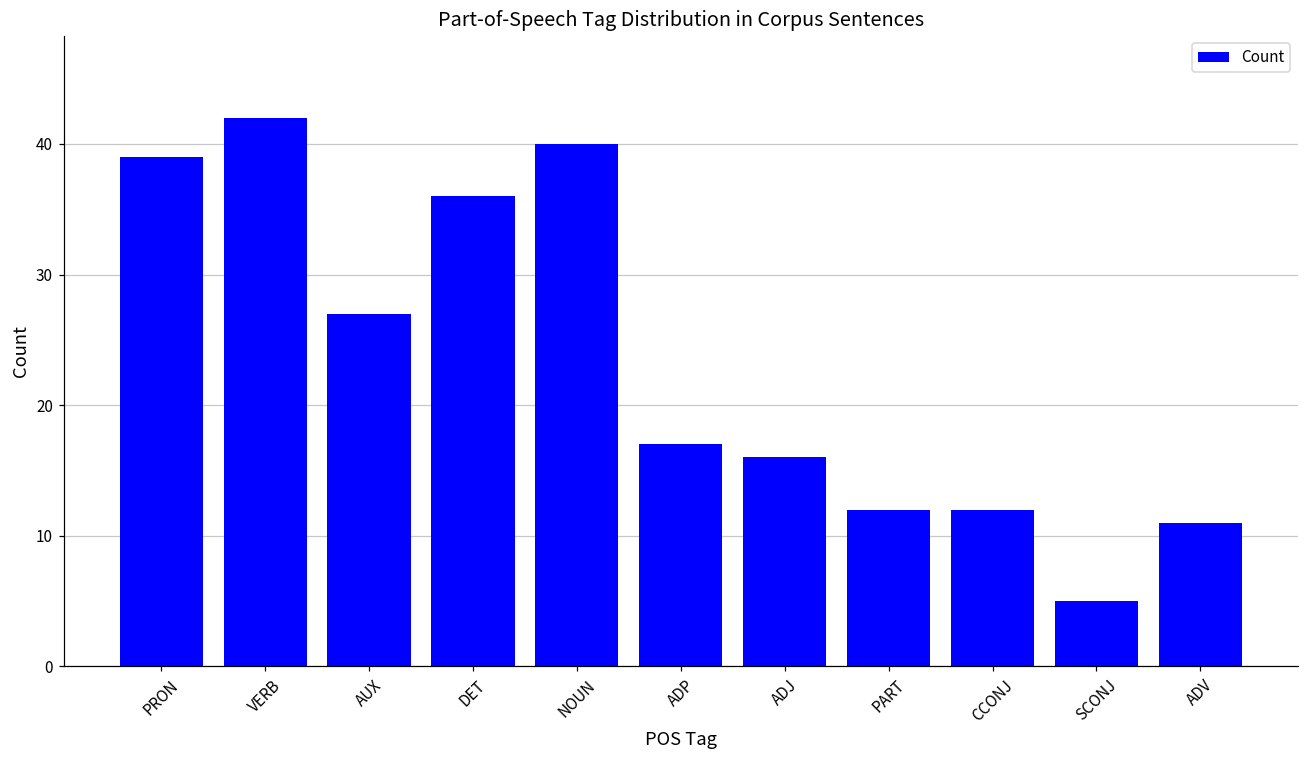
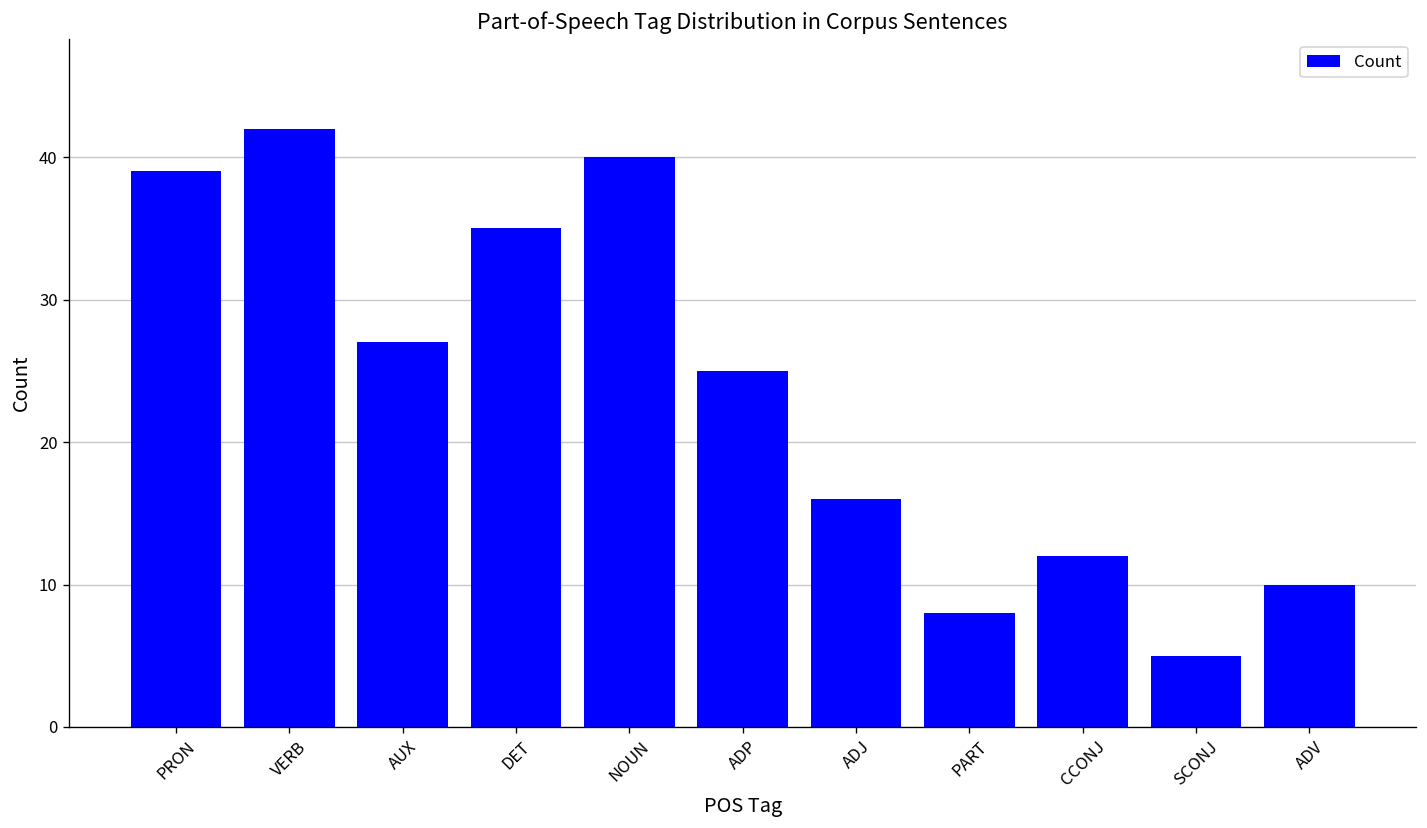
  {
    "PRON": 39,
    "VERB": 42,
    "AUX": 27,
-   "DET": 36,
+   "DET": 35,
    "NOUN": 40,
-   "ADP": 17,
+   "ADP": 25,
    "ADJ": 16,
-   "PART": 12,
+   "PART": 8,
    "CCONJ": 12,
    "SCONJ": 5,
-   "ADV": 11
+   "ADV": 10
  }
